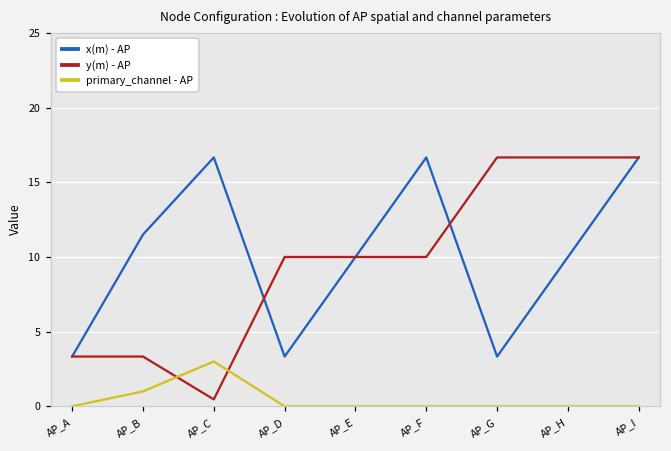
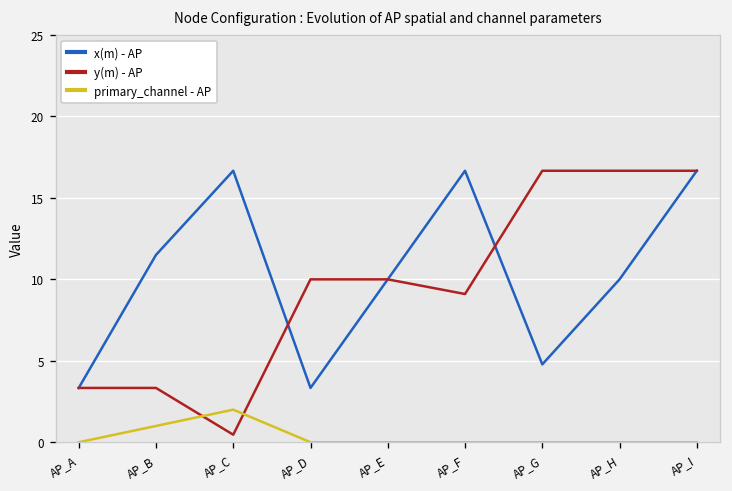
  {
    "x(m) - AP": {
      "AP_B": 11.5,
      "AP_C": 16.7,
      "AP_D": 3.3,
      "AP_F": 16.7,
-     "AP_G": 3.3,
+     "AP_G": 4.8,
      "AP_H": 10.0
    },
    "y(m) - AP": {
      "AP_B": 3.3,
      "AP_C": 0.5,
      "AP_D": 10.0,
-     "AP_F": 10.0,
+     "AP_F": 9.1,
      "AP_G": 16.7,
      "AP_H": 16.7
    },
    "primary_channel - AP": {
      "AP_A": 0,
      "AP_B": 1,
-     "AP_C": 3,
+     "AP_C": 2,
      "AP_D": 0,
      "AP_E": 0,
      "AP_F": 0,
      "AP_G": 0,
      "AP_H": 0,
      "AP_I": 0
    }
  }
